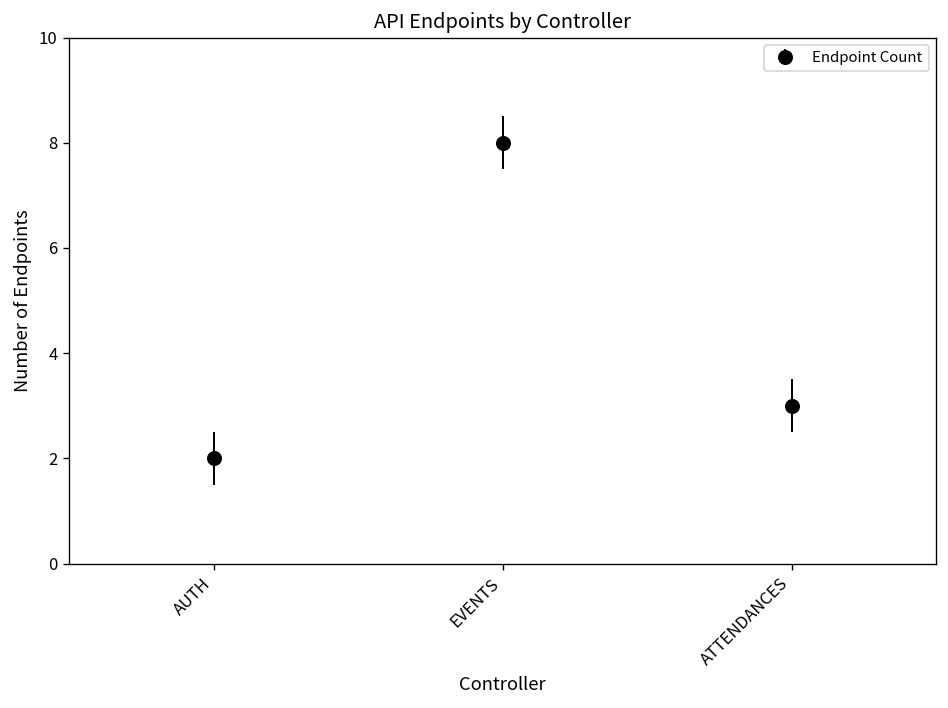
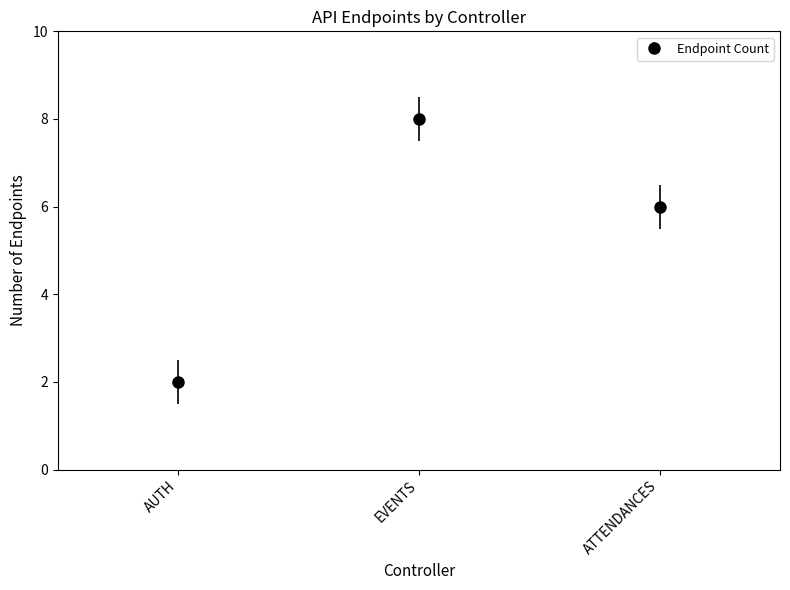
  {
    "AUTH": 2,
    "EVENTS": 8,
-   "ATTENDANCES": 3
+   "ATTENDANCES": 6
  }
